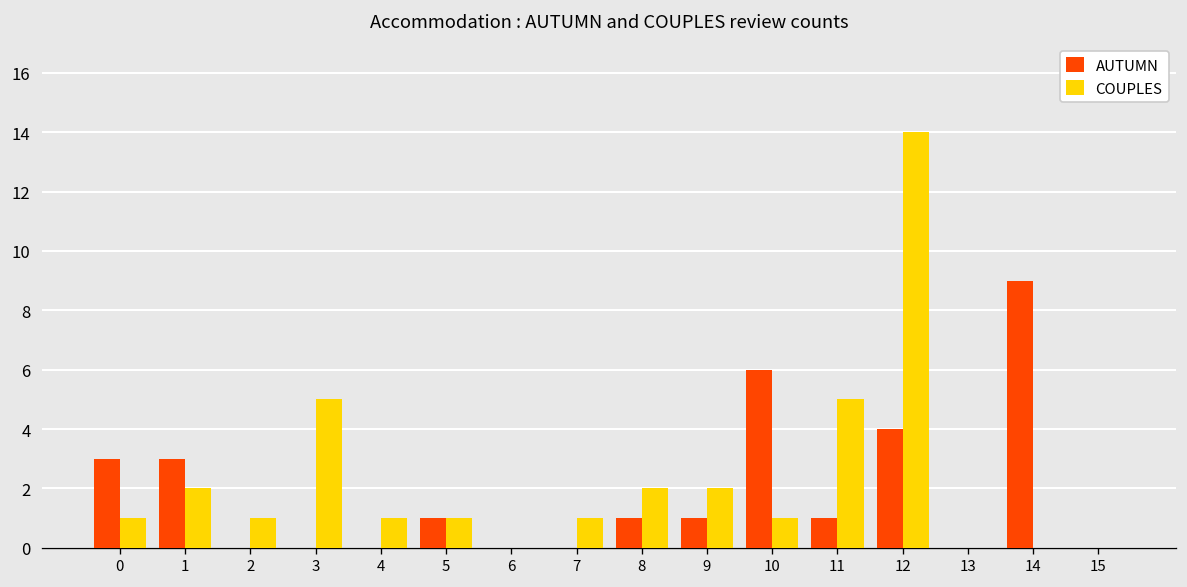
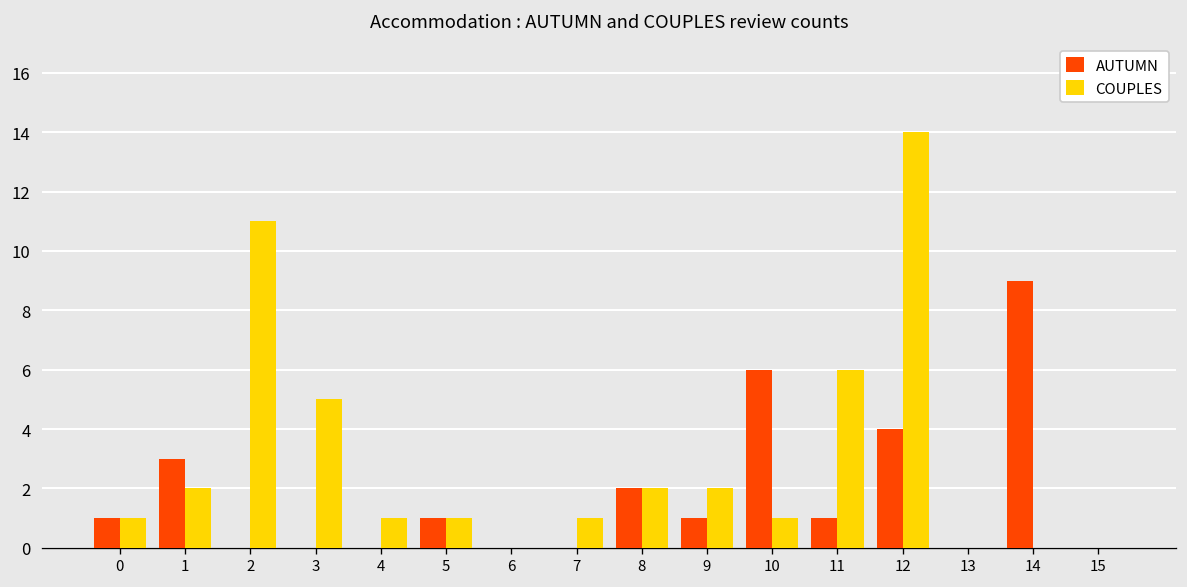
  {
    "AUTUMN": {
-     "0": 3,
+     "0": 1,
      "1": 3,
      "2": 0,
      "3": 0,
      "4": 0,
      "5": 1,
      "6": 0,
      "7": 0,
-     "8": 1,
+     "8": 2,
      "9": 1,
      "10": 6,
      "11": 1,
      "12": 4,
      "13": 0,
      "14": 9,
      "15": 0
    },
    "COUPLES": {
      "0": 1,
      "1": 2,
-     "2": 1,
+     "2": 11,
      "3": 5,
      "4": 1,
      "5": 1,
      "6": 0,
      "7": 1,
      "8": 2,
      "9": 2,
      "10": 1,
-     "11": 5,
+     "11": 6,
      "12": 14,
      "13": 0,
      "14": 0,
      "15": 0
    }
  }
